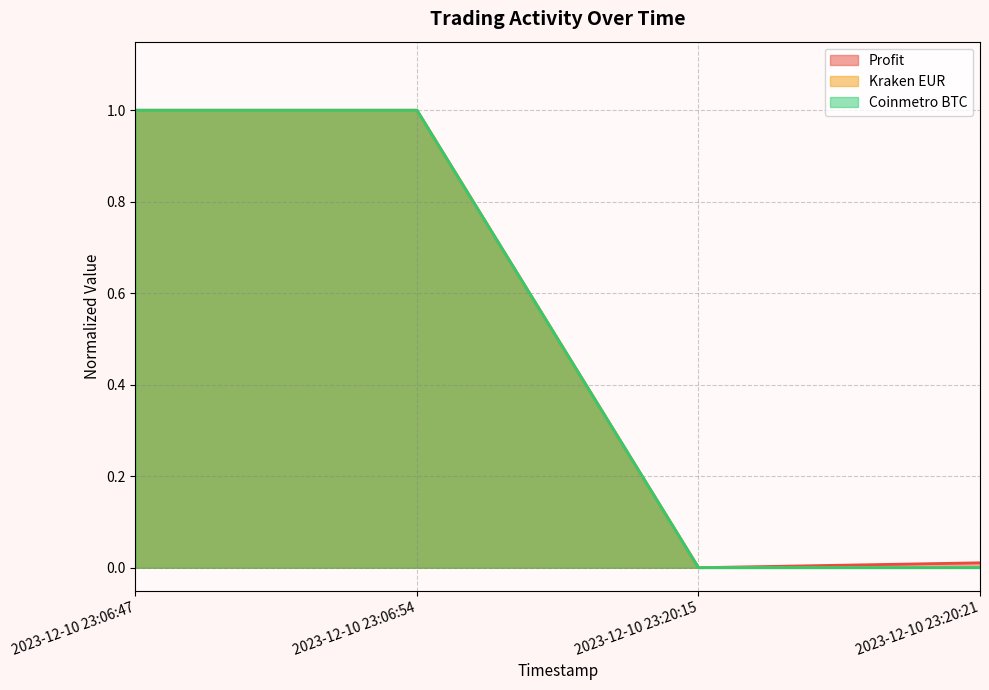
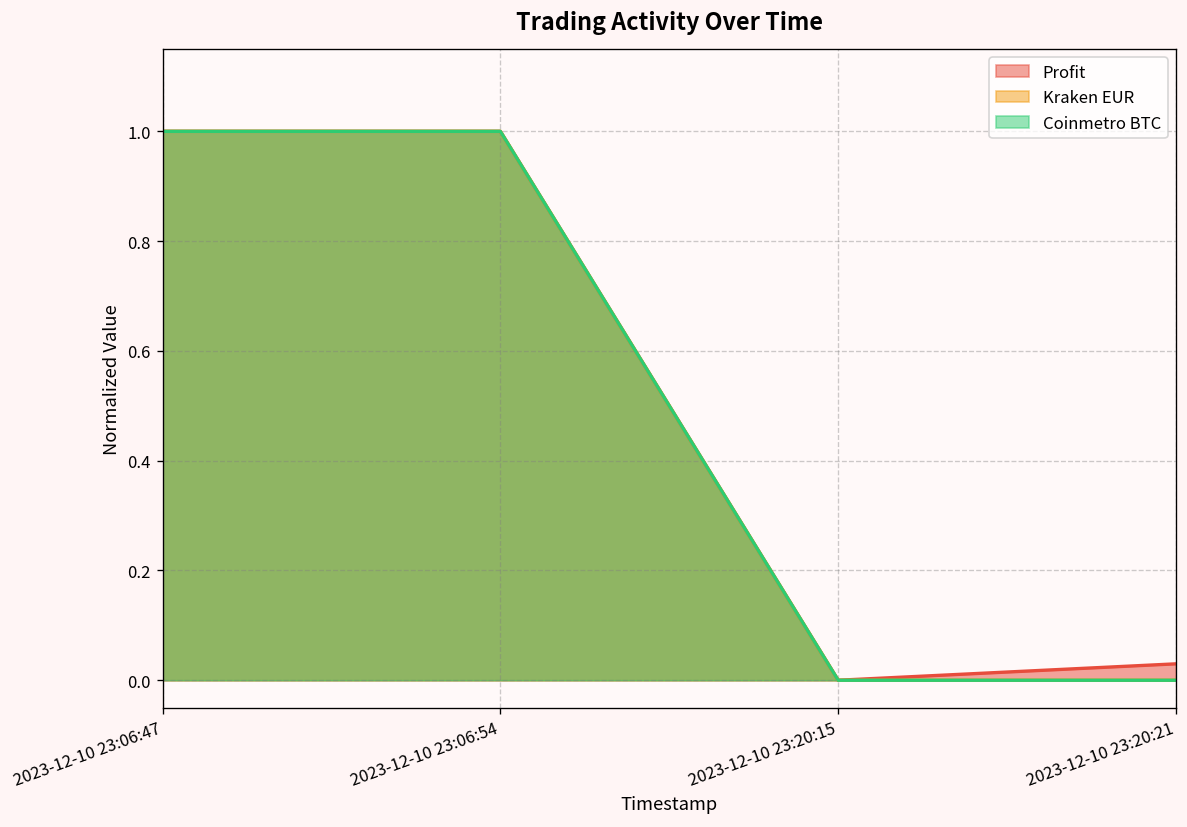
  {
    "Profit": {
-     "2023-12-10 23:20:21": 0.01
+     "2023-12-10 23:20:21": 0.03
    },
    "Coinmetro BTC": {
      "2023-12-10 23:20:21": 0.00
    }
  }
